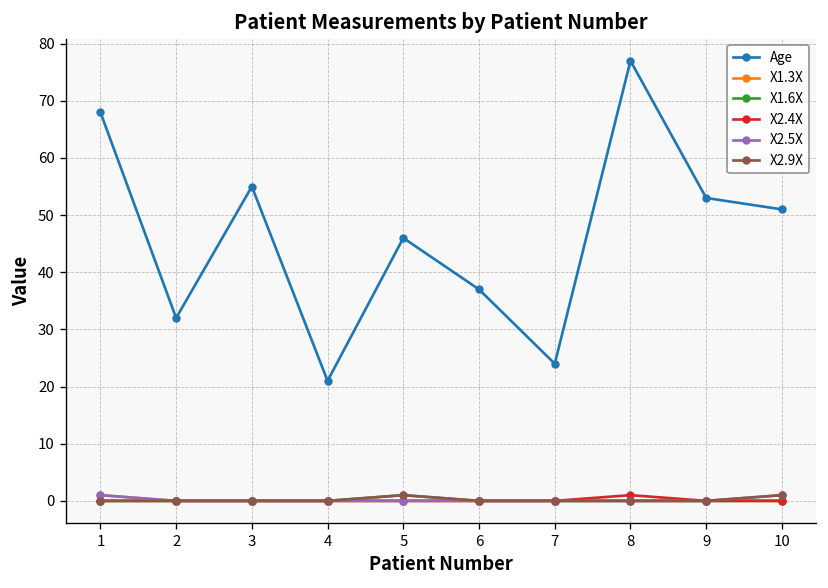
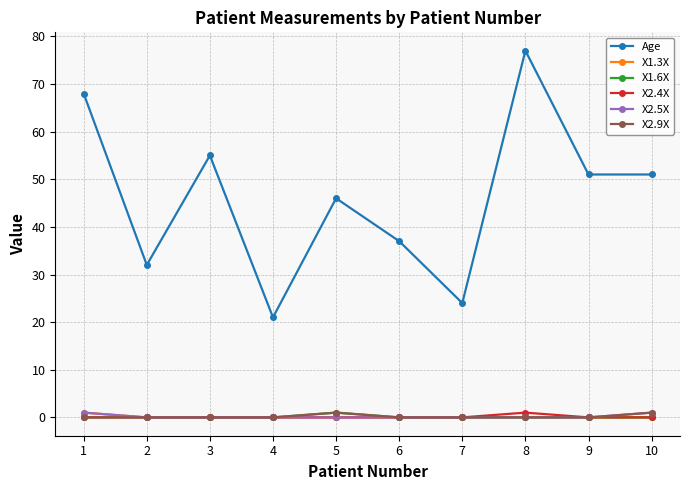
  {
    "Age": {
      "1": 68,
      "2": 32,
      "3": 55,
      "4": 21,
      "5": 46,
      "6": 37,
      "7": 24,
      "8": 77,
-     "9": 53,
+     "9": 51,
      "10": 51
    },
    "X2.4X": {
      "8": 1
    }
  }
